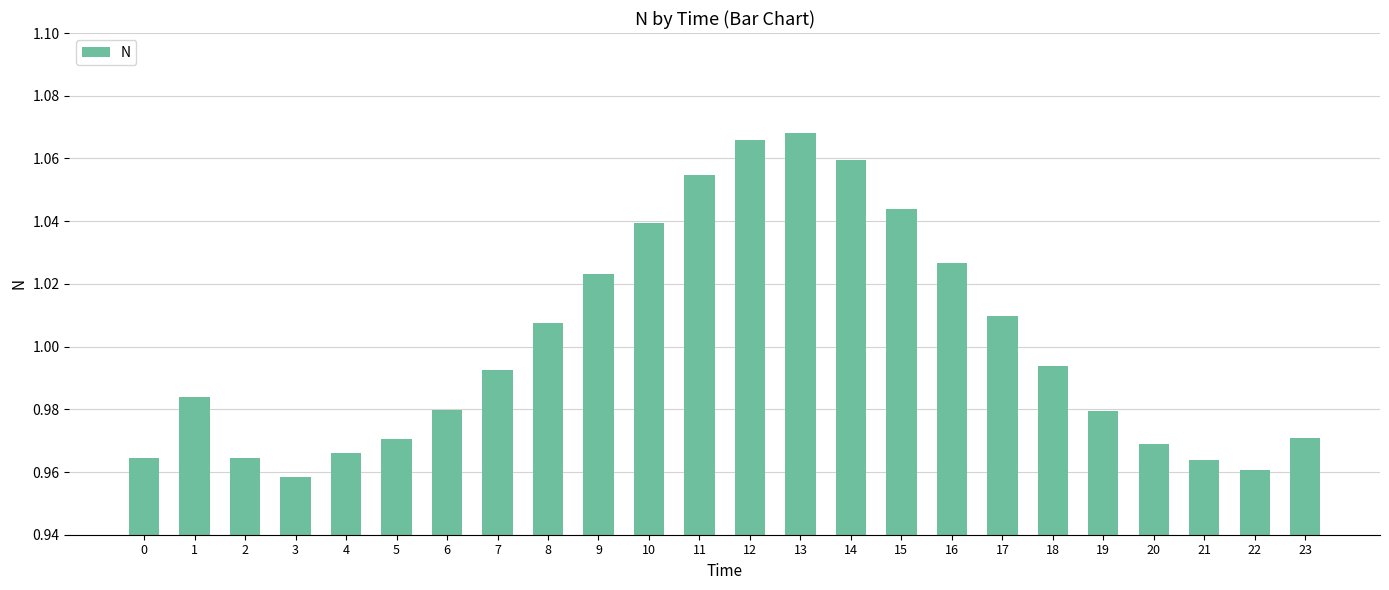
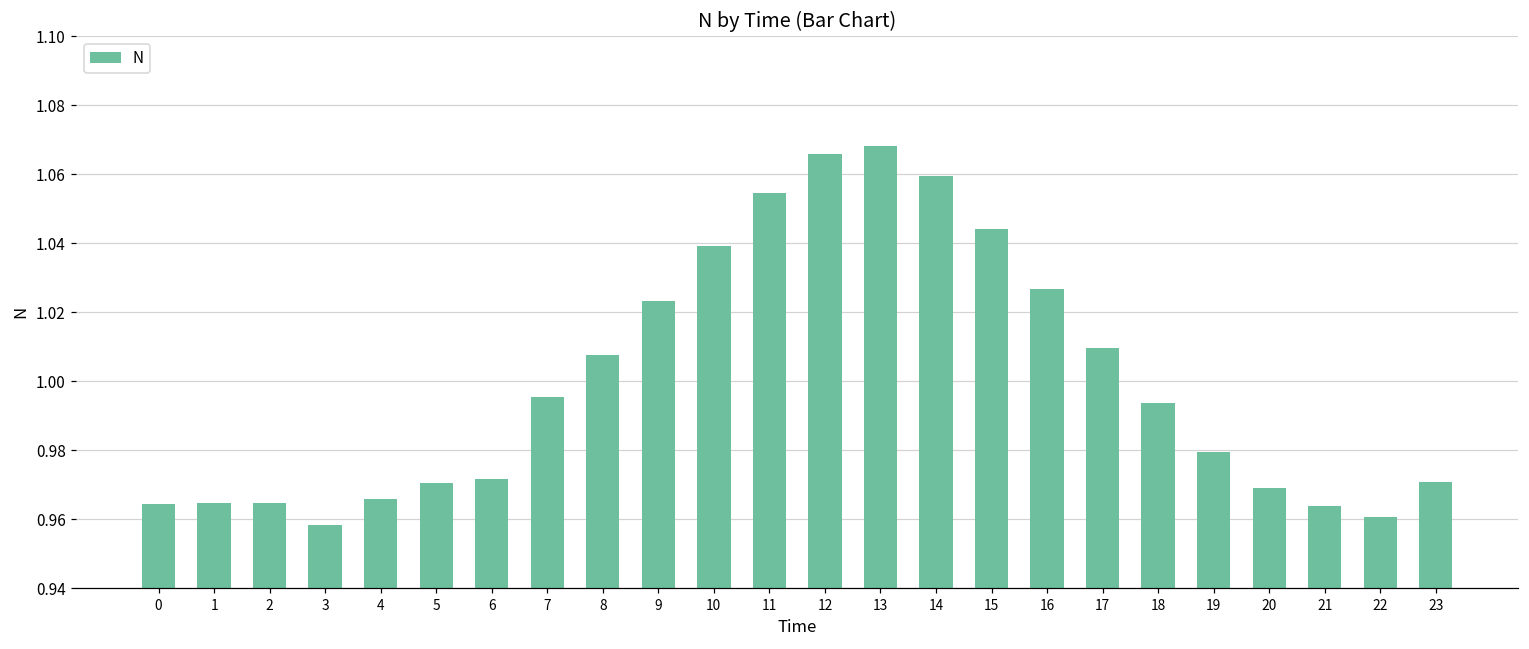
  {
    "0": 0.964,
-   "1": 0.984,
+   "1": 0.965,
    "2": 0.965,
    "3": 0.958,
    "4": 0.966,
    "5": 0.970,
-   "6": 0.980,
-   "7": 0.993,
+   "6": 0.972,
+   "7": 0.996,
    "8": 1.008,
    "9": 1.023,
    "10": 1.039,
    "11": 1.055,
    "12": 1.066,
    "13": 1.068,
    "14": 1.059,
    "15": 1.044,
    "16": 1.027,
    "17": 1.010,
    "18": 0.994,
    "19": 0.980,
    "20": 0.969,
    "21": 0.964,
    "22": 0.961,
    "23": 0.971
  }
